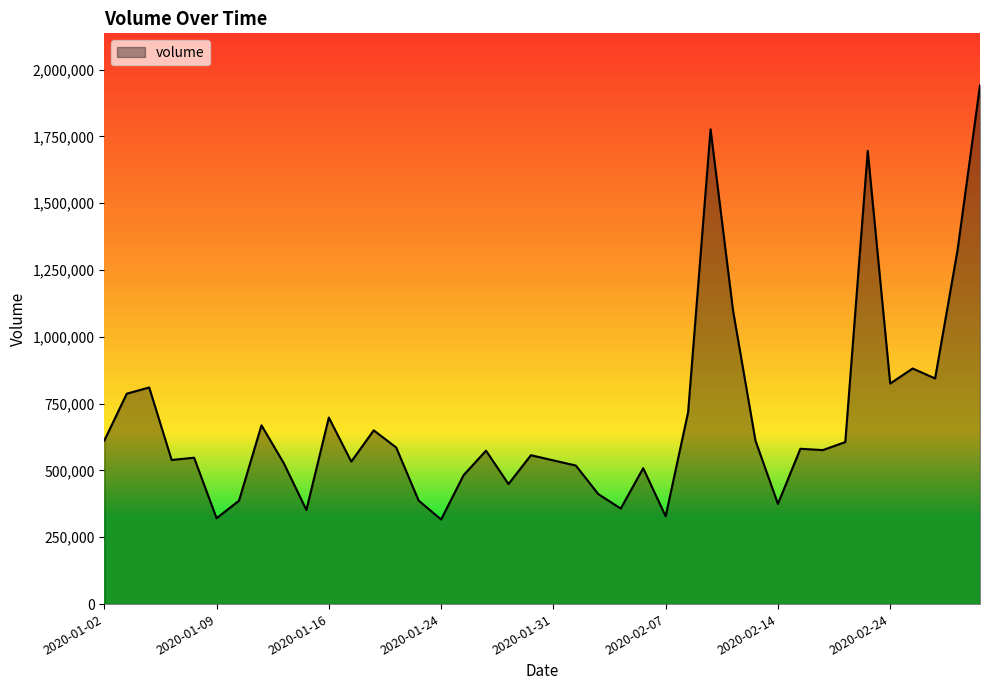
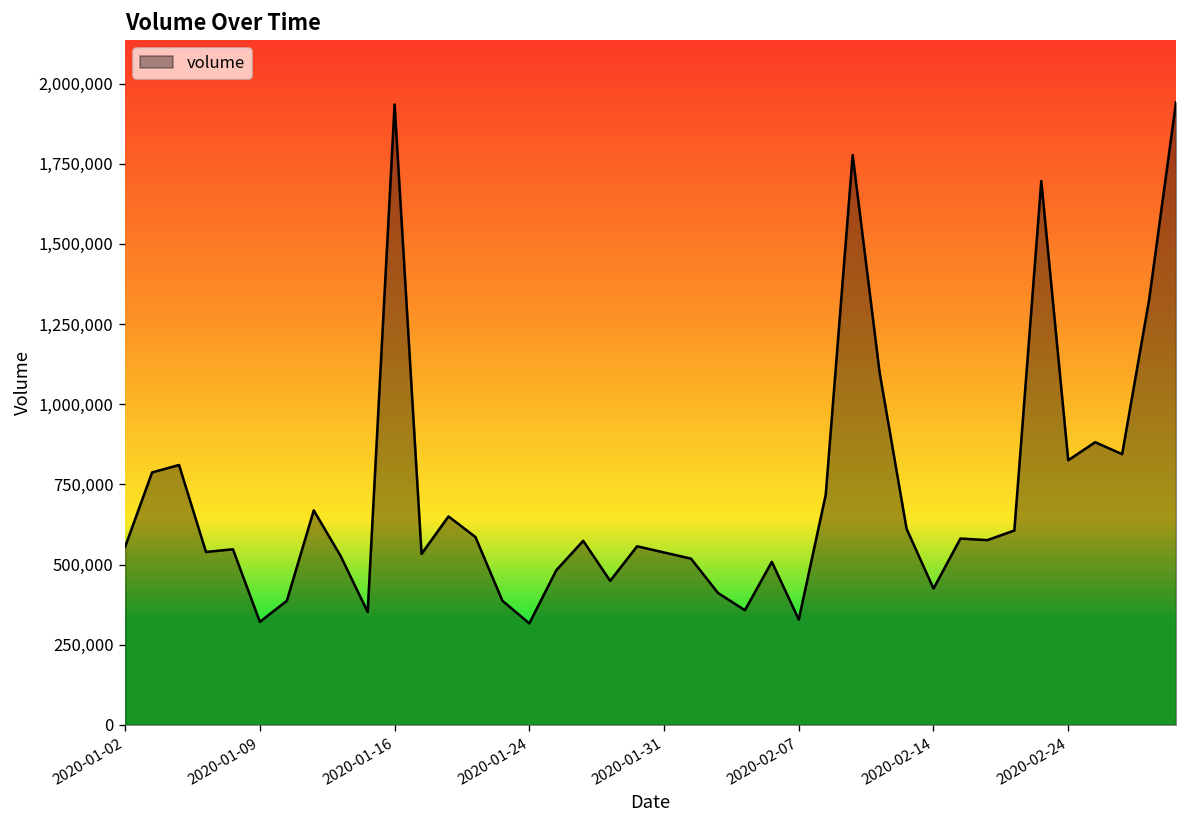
  {
-   "2020-01-02": "610,000",
+   "2020-01-02": "560,000",
    "2020-01-09": "320,000",
-   "2020-01-16": "700,000",
+   "2020-01-16": "1,930,000",
    "2020-01-24": "320,000",
    "2020-01-31": "540,000",
    "2020-02-07": "330,000",
-   "2020-02-14": "380,000",
+   "2020-02-14": "430,000",
    "2020-02-24": "830,000"
  }
